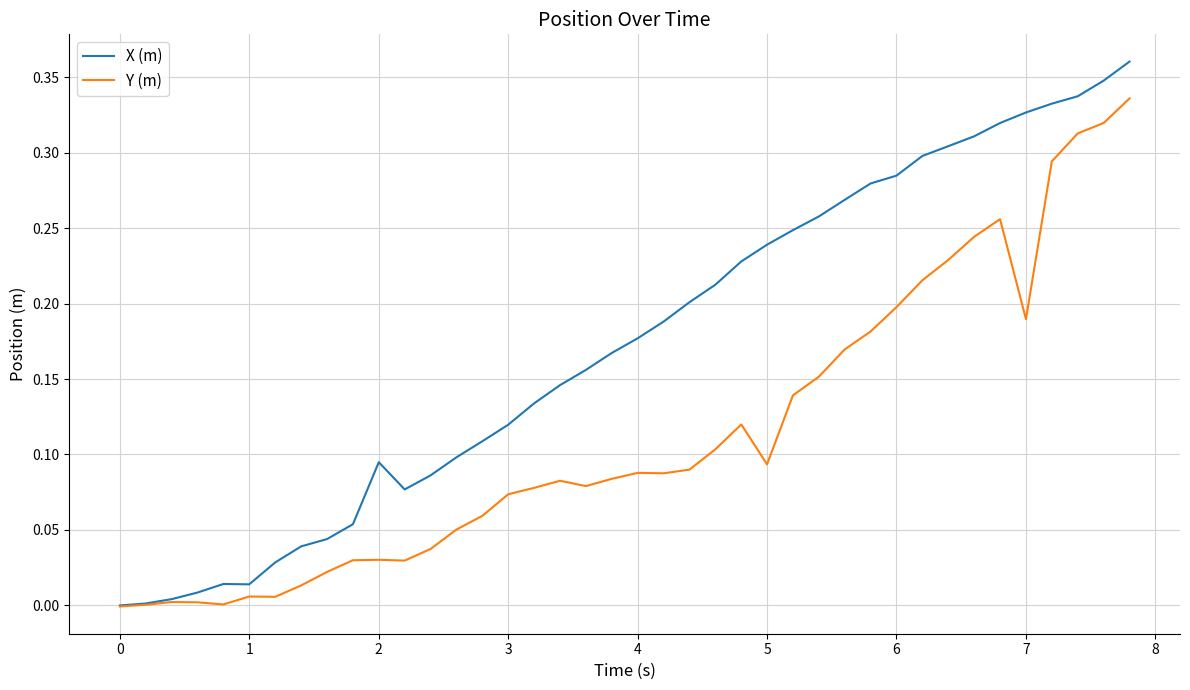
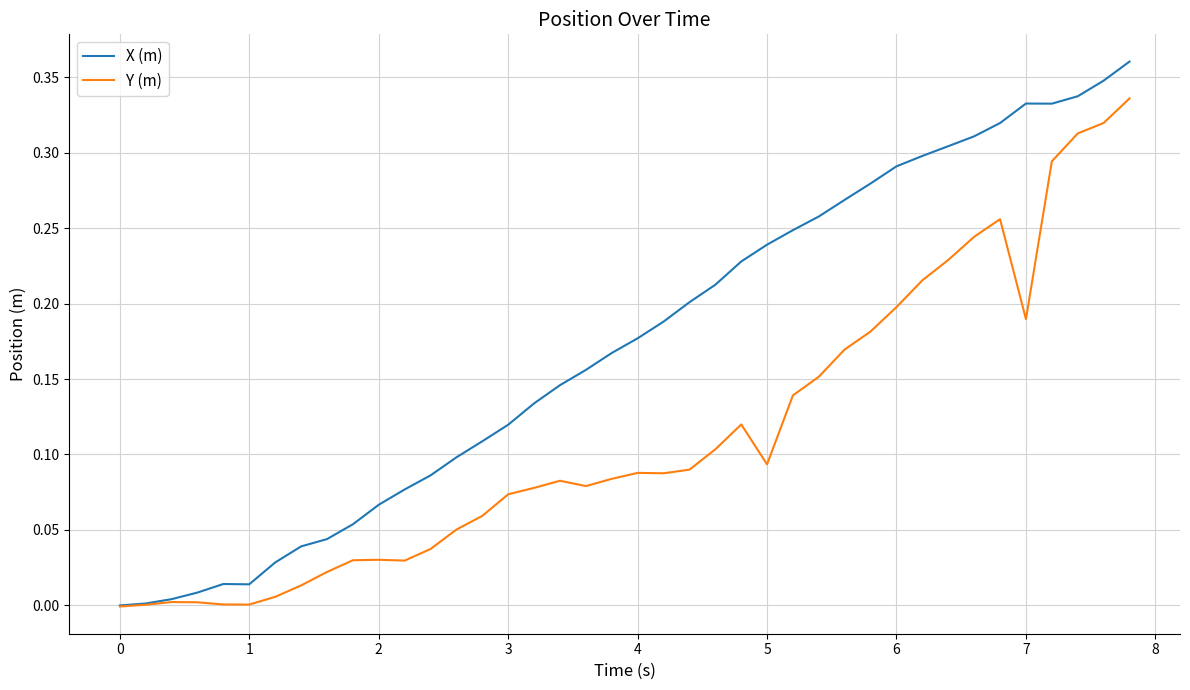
  {
    "X (m)": {
      "1": 0.014,
-     "2": 0.095,
+     "2": 0.067,
      "3": 0.120,
      "4": 0.177,
      "5": 0.239,
-     "6": 0.285,
-     "7": 0.327
+     "6": 0.291,
+     "7": 0.333
    },
    "Y (m)": {
-     "1": 0.006,
+     "1": 0.000,
      "2": 0.030,
      "3": 0.074,
      "4": 0.088,
      "5": 0.093,
      "6": 0.198,
      "7": 0.190
    }
  }
